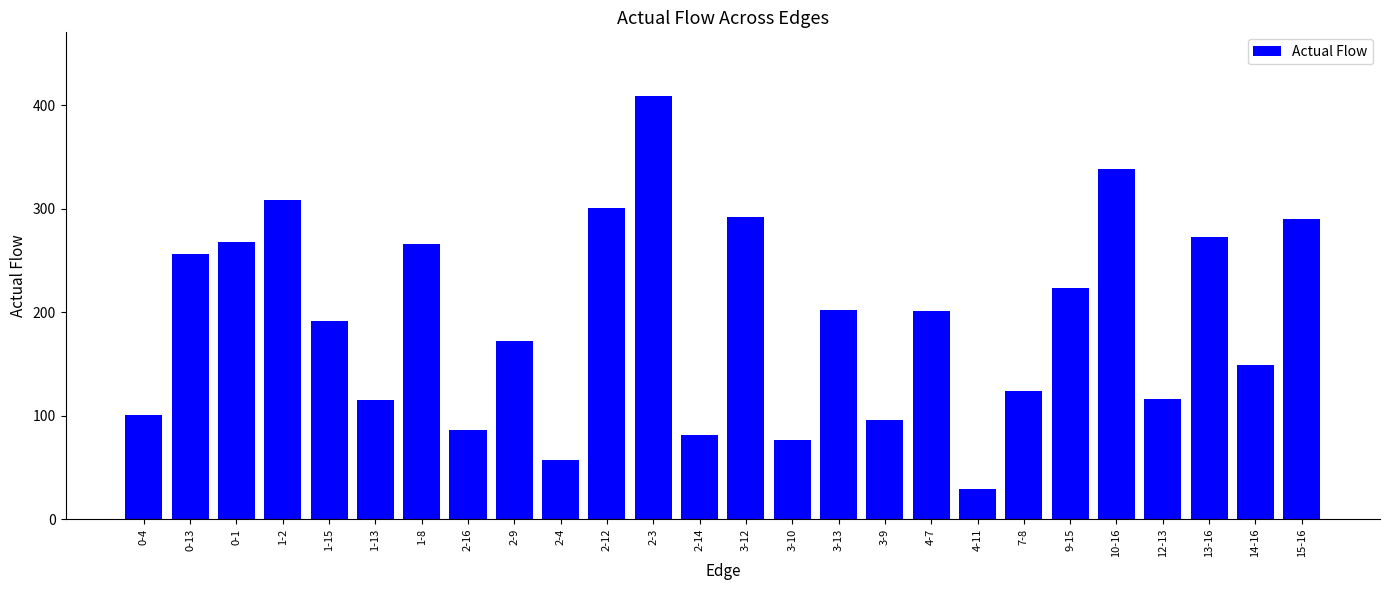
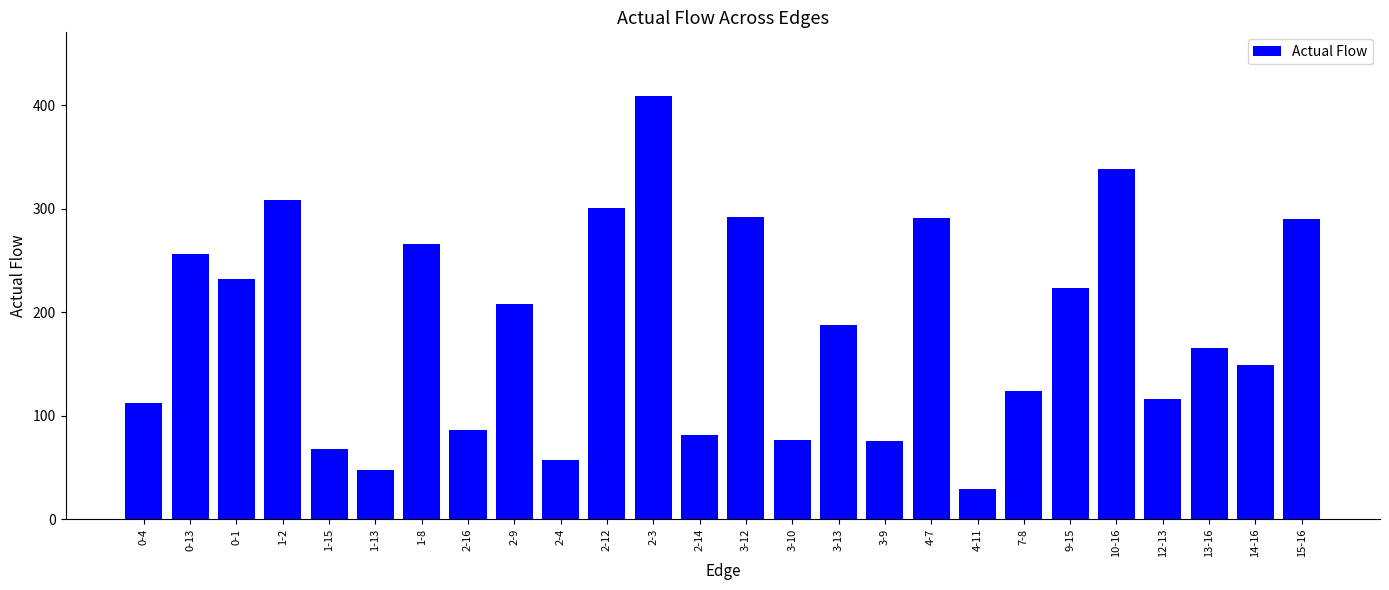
  {
-   "0-4": 101,
+   "0-4": 112,
    "0-13": 256,
-   "0-1": 268,
+   "0-1": 232,
    "1-2": 308,
-   "1-15": 191,
-   "1-13": 115,
+   "1-15": 68,
+   "1-13": 47,
    "1-8": 266,
    "2-16": 86,
-   "2-9": 172,
+   "2-9": 208,
    "2-4": 57,
    "2-12": 301,
    "2-3": 409,
    "2-14": 81,
    "3-12": 292,
    "3-10": 76,
-   "3-13": 202,
-   "3-9": 96,
-   "4-7": 201,
+   "3-13": 188,
+   "3-9": 75,
+   "4-7": 291,
    "4-11": 29,
    "7-8": 124,
    "9-15": 223,
    "10-16": 338,
    "12-13": 116,
-   "13-16": 273,
+   "13-16": 165,
    "14-16": 149,
    "15-16": 290
  }
